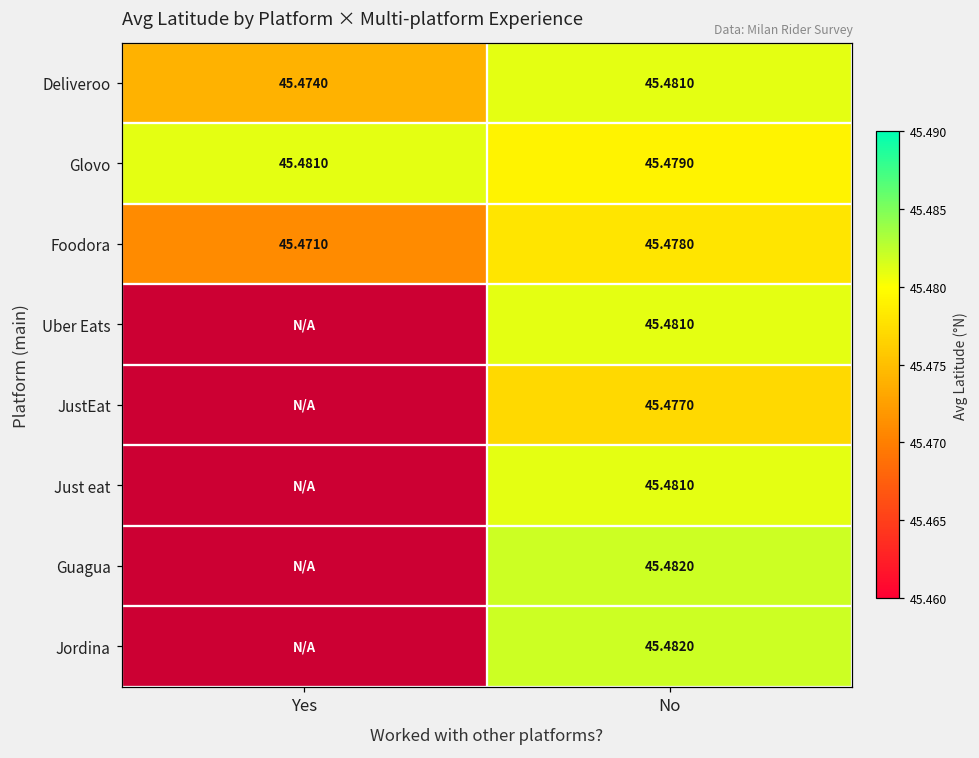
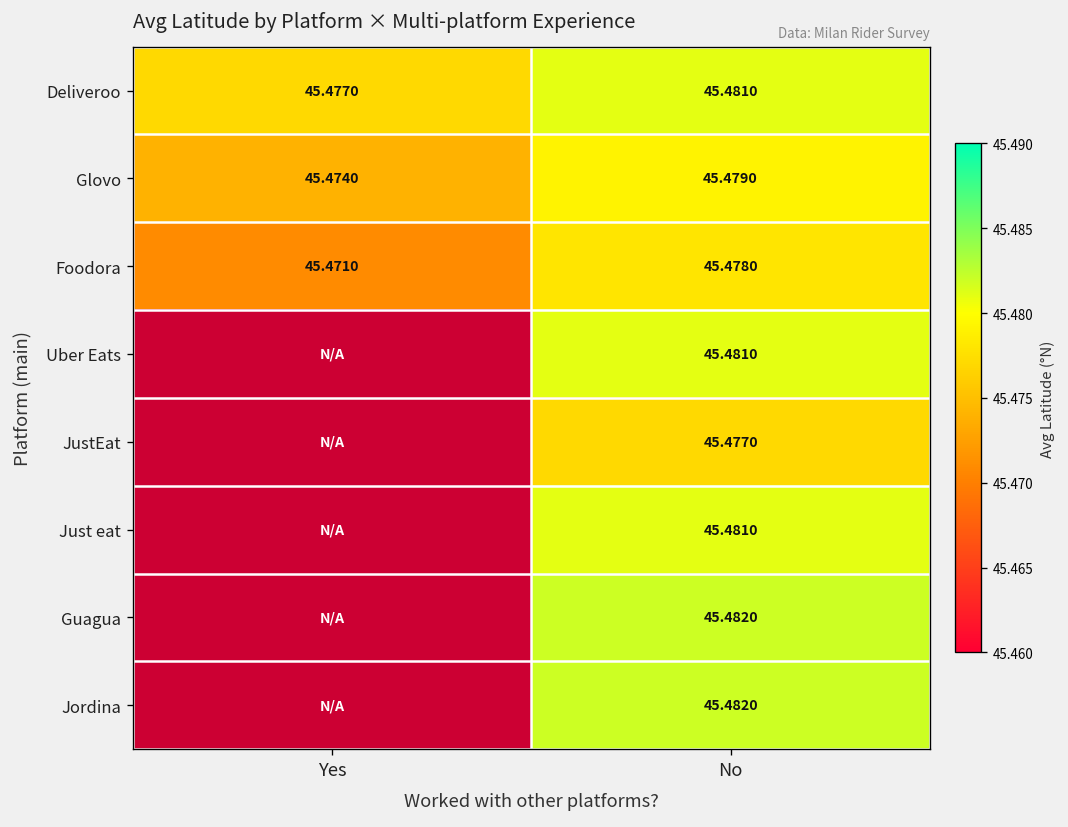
  {
    "Deliveroo": {
-     "Yes": 45.4740,
+     "Yes": 45.4770,
      "No": 45.4810
    },
    "Glovo": {
-     "Yes": 45.4810,
+     "Yes": 45.4740,
      "No": 45.4790
    },
    "Foodora": {
      "Yes": 45.4710,
      "No": 45.4780
    },
    "Uber Eats": {
      "No": 45.4810
    },
    "JustEat": {
      "No": 45.4770
    },
    "Just eat": {
      "No": 45.4810
    },
    "Guagua": {
      "No": 45.4820
    },
    "Jordina": {
      "No": 45.4820
    }
  }
